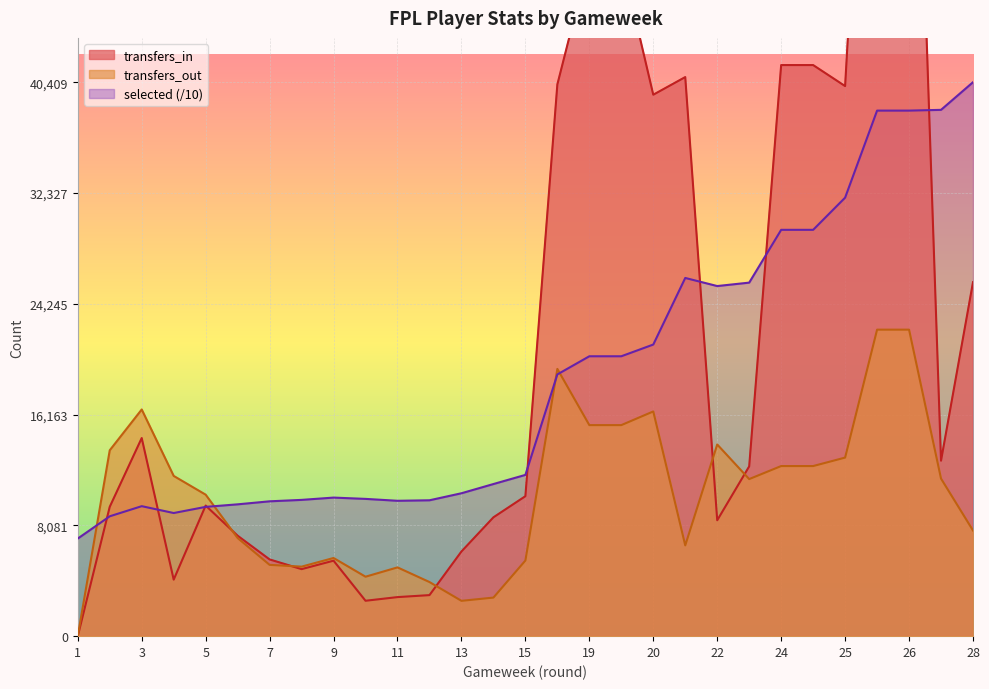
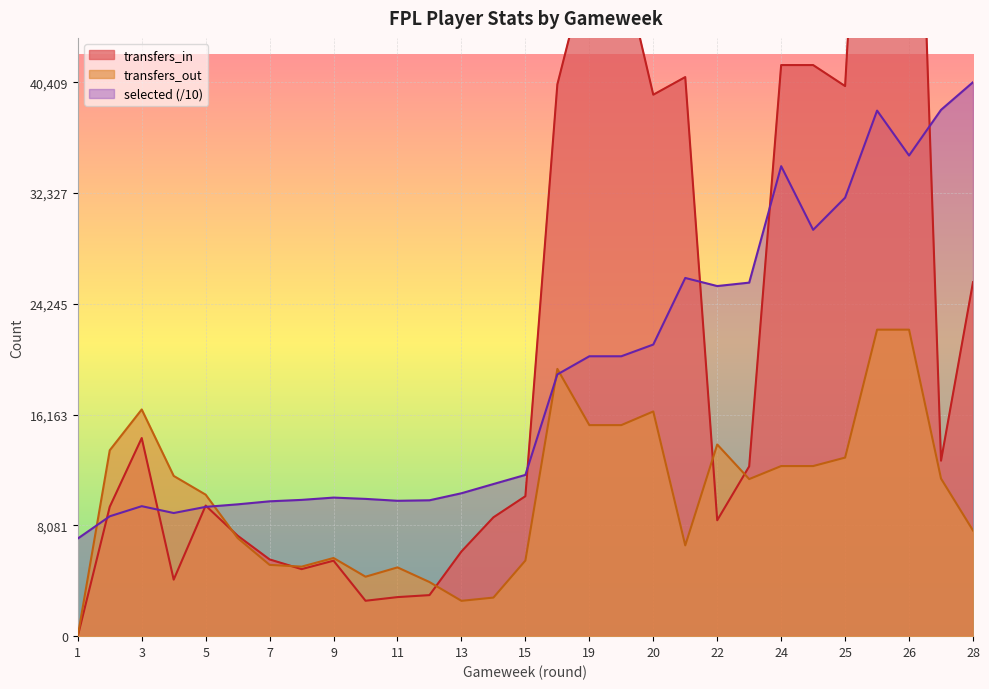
  {
    "selected (/10)": {
      "20": "21,300",
      "22": "25,500",
-     "24": "29,600",
-     "26": "38,300",
+     "24": "34,300",
+     "26": "35,100",
      "28": "40,400"
    }
  }
